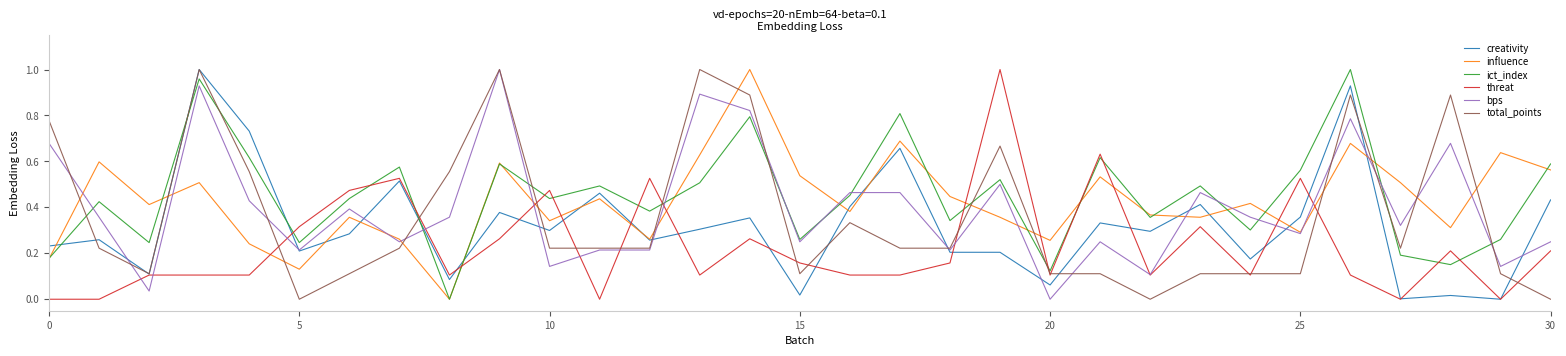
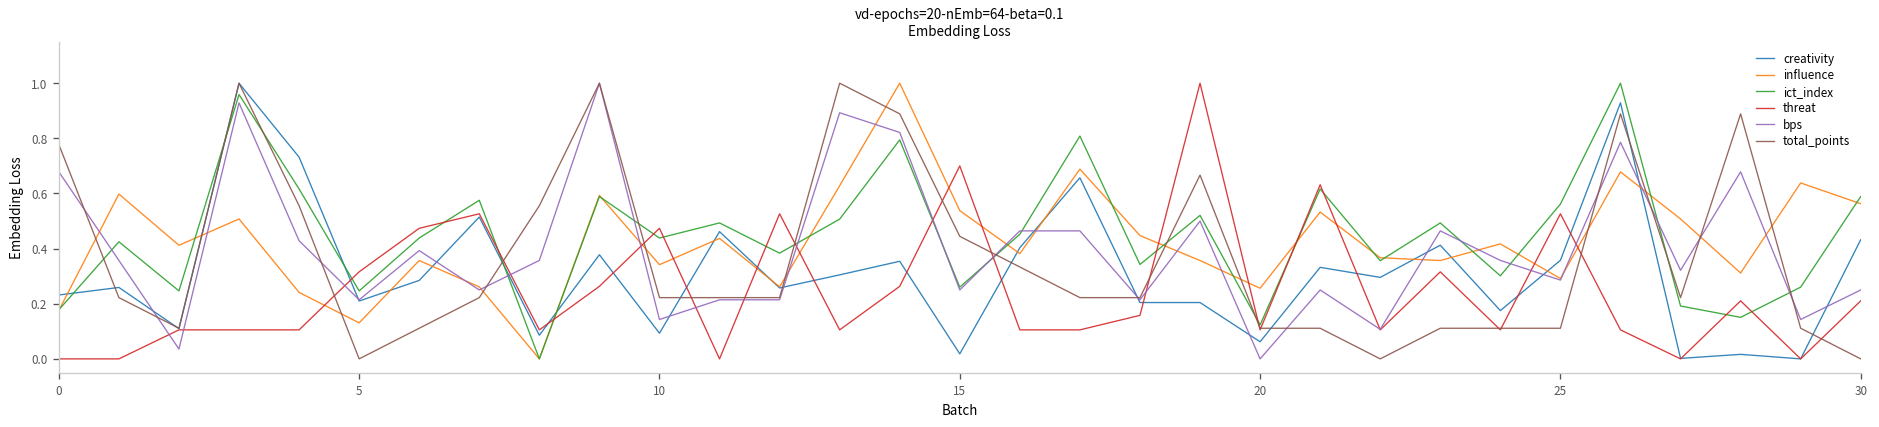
  {
    "creativity": {
      "0": 0.23,
-     "10": 0.30,
+     "10": 0.09,
      "15": 0.02,
      "20": 0.06,
      "25": 0.36,
      "30": 0.43
    },
    "influence": {
      "5": 0.13,
      "10": 0.34,
      "15": 0.54,
      "20": 0.26,
      "30": 0.56
    },
    "ict_index": {
      "5": 0.25,
      "10": 0.44,
      "20": 0.12,
      "25": 0.56,
      "30": 0.59
    },
    "threat": {
      "0": 0.00,
      "5": 0.32,
      "10": 0.47,
-     "15": 0.16,
+     "15": 0.70,
      "25": 0.53,
      "30": 0.21
    },
    "bps": {
      "0": 0.68,
      "10": 0.14,
      "20": 0.00,
      "30": 0.25
    },
    "total_points": {
      "0": 0.78,
      "5": 0.00,
      "10": 0.22,
-     "15": 0.11,
+     "15": 0.44,
      "25": 0.11,
      "30": 0.00
    }
  }
